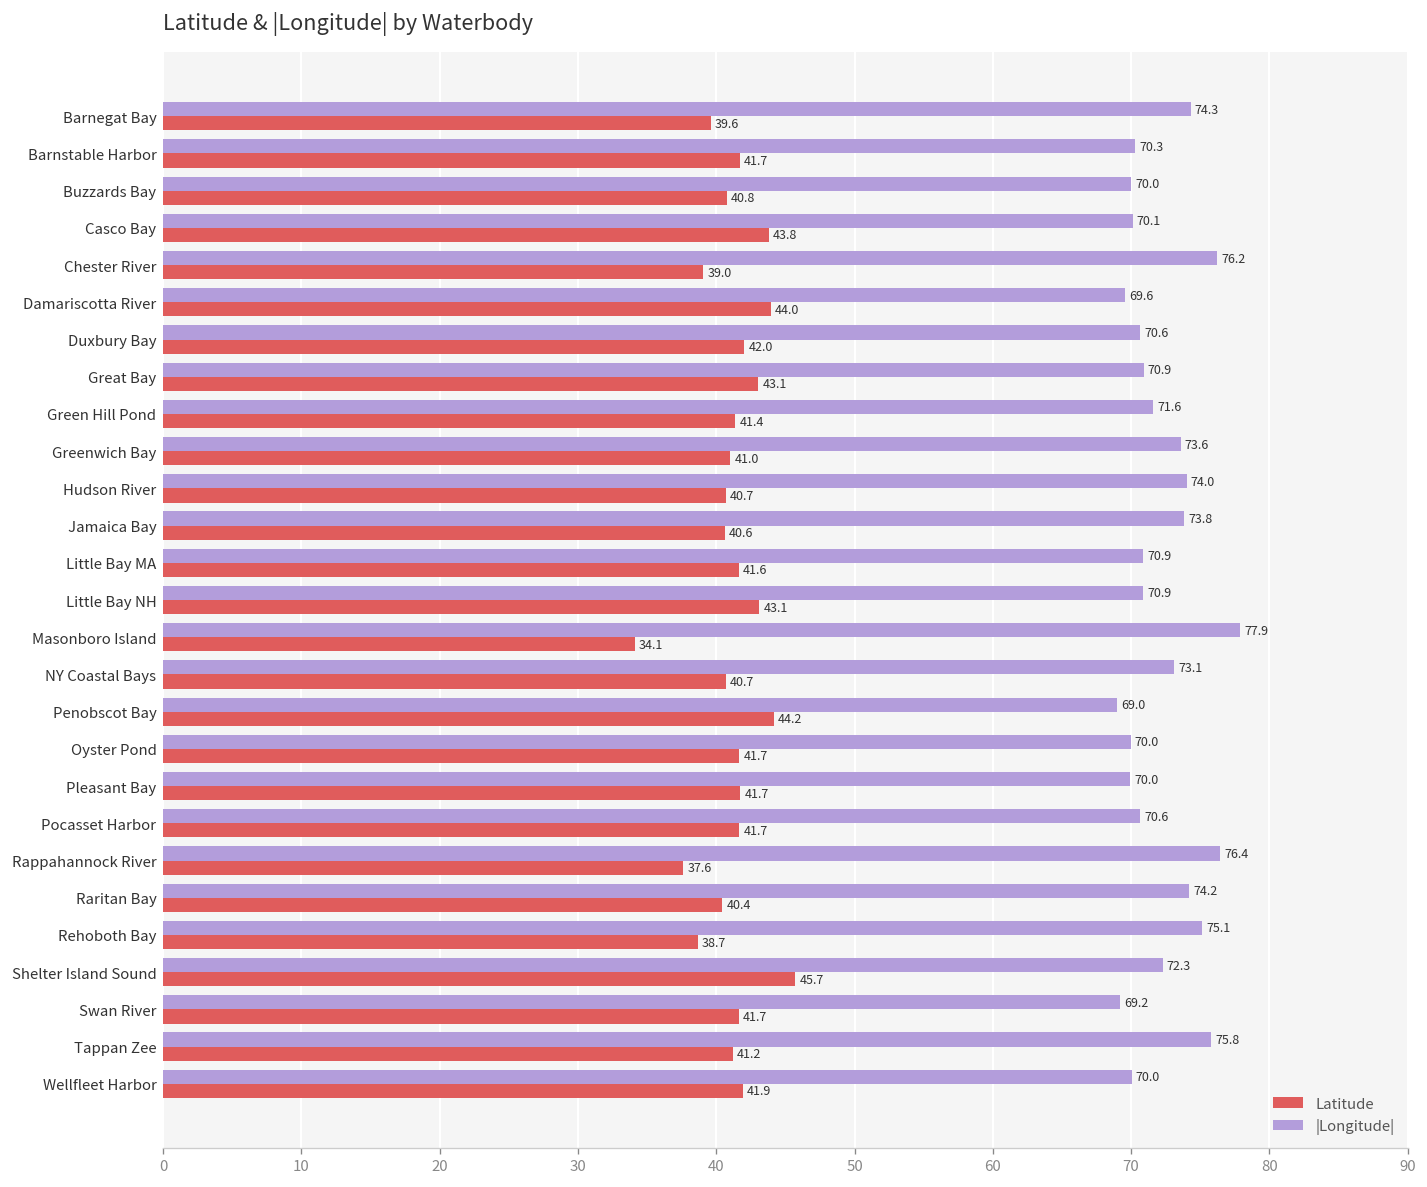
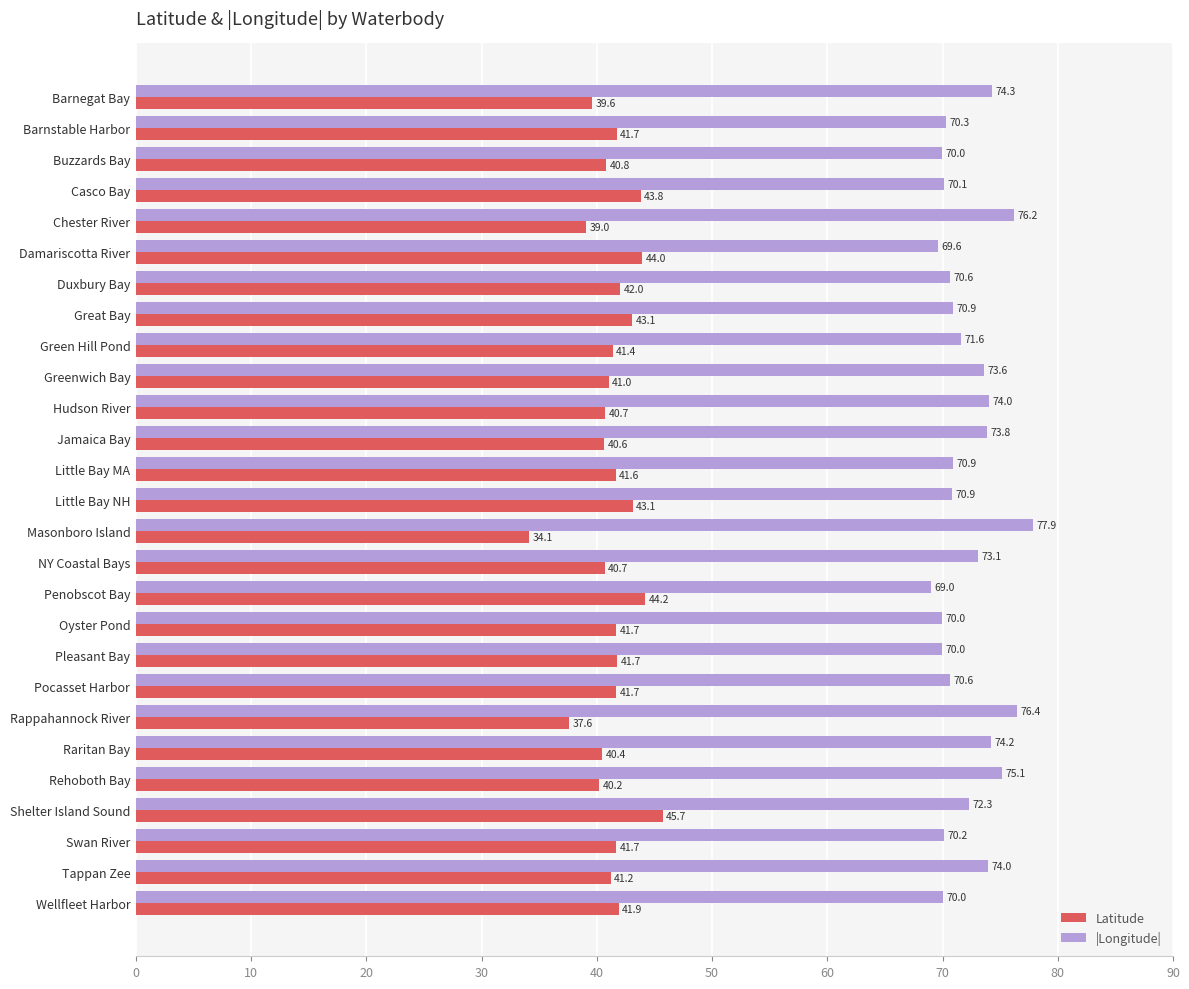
  {
    "Latitude": {
      "Barnegat Bay": 39.6,
      "Barnstable Harbor": 41.7,
      "Buzzards Bay": 40.8,
      "Casco Bay": 43.8,
      "Chester River": 39.0,
      "Damariscotta River": 44.0,
      "Duxbury Bay": 42.0,
      "Great Bay": 43.1,
      "Green Hill Pond": 41.4,
      "Greenwich Bay": 41.0,
      "Hudson River": 40.7,
      "Jamaica Bay": 40.6,
      "Little Bay MA": 41.6,
      "Little Bay NH": 43.1,
      "Masonboro Island": 34.1,
      "NY Coastal Bays": 40.7,
      "Penobscot Bay": 44.2,
      "Oyster Pond": 41.7,
      "Pleasant Bay": 41.7,
      "Pocasset Harbor": 41.7,
      "Rappahannock River": 37.6,
      "Raritan Bay": 40.4,
-     "Rehoboth Bay": 38.7,
+     "Rehoboth Bay": 40.2,
      "Shelter Island Sound": 45.7,
      "Swan River": 41.7,
      "Tappan Zee": 41.2,
      "Wellfleet Harbor": 41.9
    },
    "|Longitude|": {
      "Barnegat Bay": 74.3,
      "Barnstable Harbor": 70.3,
      "Buzzards Bay": 70.0,
      "Casco Bay": 70.1,
      "Chester River": 76.2,
      "Damariscotta River": 69.6,
      "Duxbury Bay": 70.6,
      "Great Bay": 70.9,
      "Green Hill Pond": 71.6,
      "Greenwich Bay": 73.6,
      "Hudson River": 74.0,
      "Jamaica Bay": 73.8,
      "Little Bay MA": 70.9,
      "Little Bay NH": 70.9,
      "Masonboro Island": 77.9,
      "NY Coastal Bays": 73.1,
      "Penobscot Bay": 69.0,
      "Oyster Pond": 70.0,
      "Pleasant Bay": 70.0,
      "Pocasset Harbor": 70.6,
      "Rappahannock River": 76.4,
      "Raritan Bay": 74.2,
      "Rehoboth Bay": 75.1,
      "Shelter Island Sound": 72.3,
-     "Swan River": 69.2,
-     "Tappan Zee": 75.8,
+     "Swan River": 70.2,
+     "Tappan Zee": 74.0,
      "Wellfleet Harbor": 70.0
    }
  }
